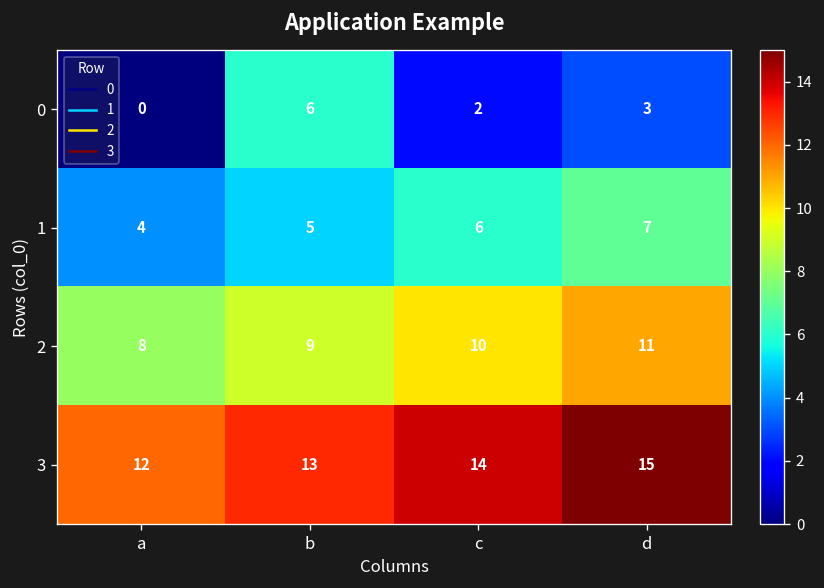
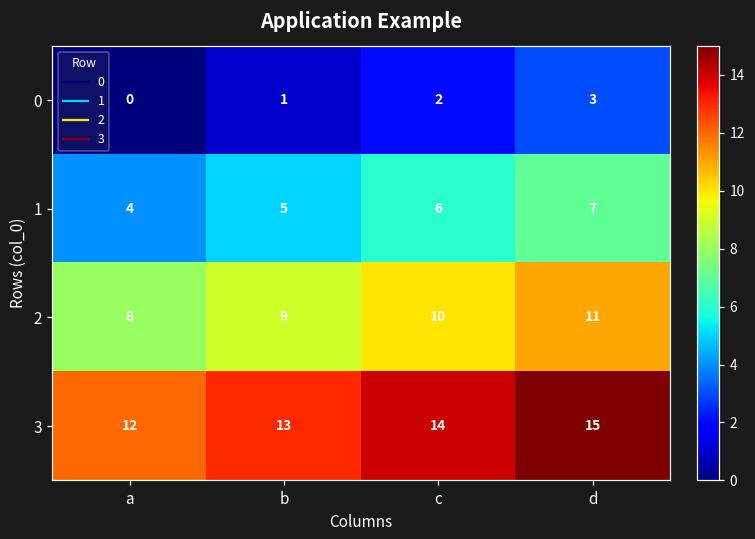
  {
    "0": {
      "a": 0,
-     "b": 6,
+     "b": 1,
      "c": 2,
      "d": 3
    },
    "1": {
      "a": 4,
      "b": 5,
      "c": 6,
      "d": 7
    },
    "2": {
      "a": 8,
      "b": 9,
      "c": 10,
      "d": 11
    },
    "3": {
      "a": 12,
      "b": 13,
      "c": 14,
      "d": 15
    }
  }
